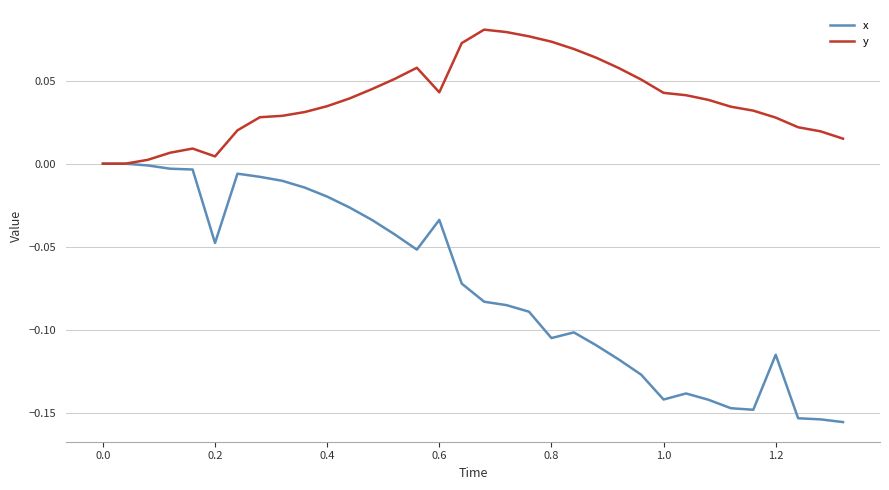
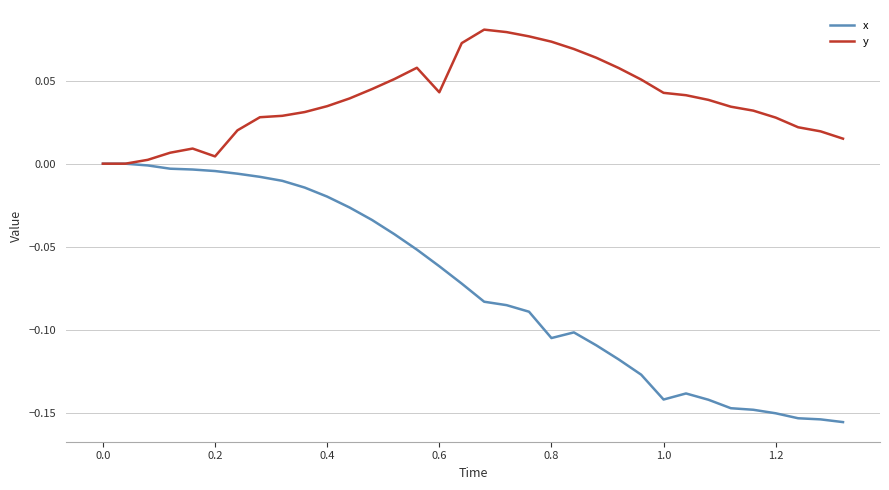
  {
    "x": {
-     "0.2": -0.048,
+     "0.2": -0.004,
      "0.4": -0.020,
-     "0.6": -0.034,
+     "0.6": -0.062,
      "0.8": -0.105,
      "1.0": -0.142,
-     "1.2": -0.115
+     "1.2": -0.150
    },
    "y": {
      "0.2": 0.004,
      "0.4": 0.035,
      "0.6": 0.043,
      "0.8": 0.073,
      "1.0": 0.043,
      "1.2": 0.028
    }
  }
